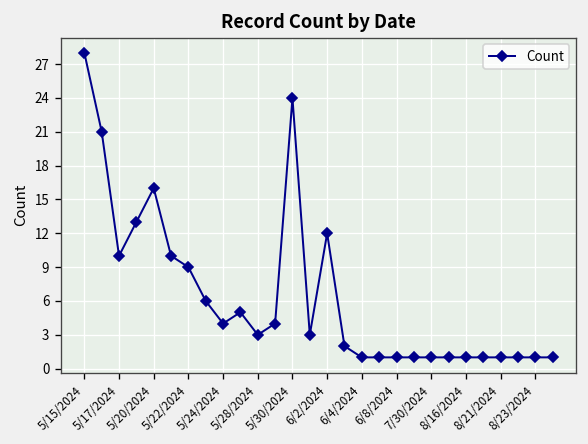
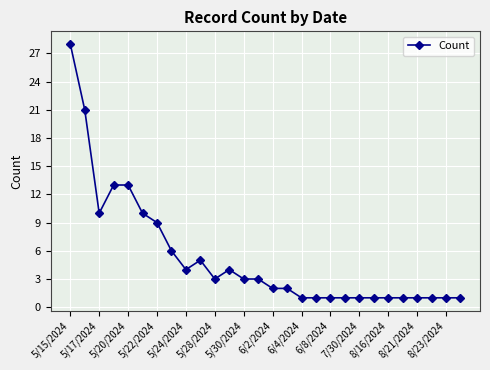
  {
    "5/15/2024": 28,
    "5/17/2024": 10,
-   "5/20/2024": 16,
+   "5/20/2024": 13,
    "5/22/2024": 9,
    "5/24/2024": 4,
    "5/28/2024": 3,
-   "5/30/2024": 24,
-   "6/2/2024": 12,
+   "5/30/2024": 3,
+   "6/2/2024": 2,
    "6/4/2024": 1,
    "6/8/2024": 1,
    "7/30/2024": 1,
    "8/16/2024": 1,
    "8/21/2024": 1,
    "8/23/2024": 1
  }
